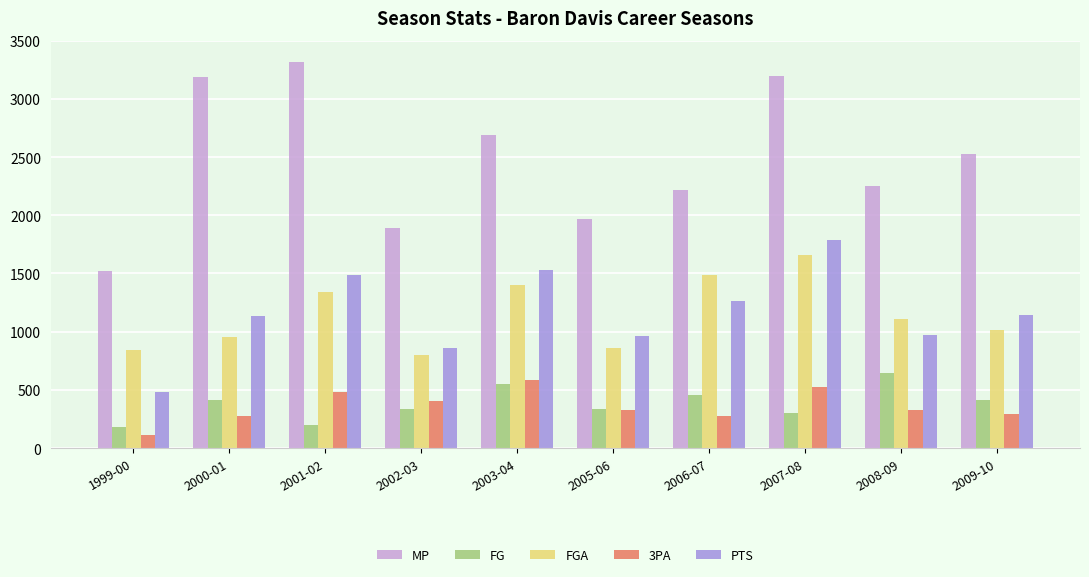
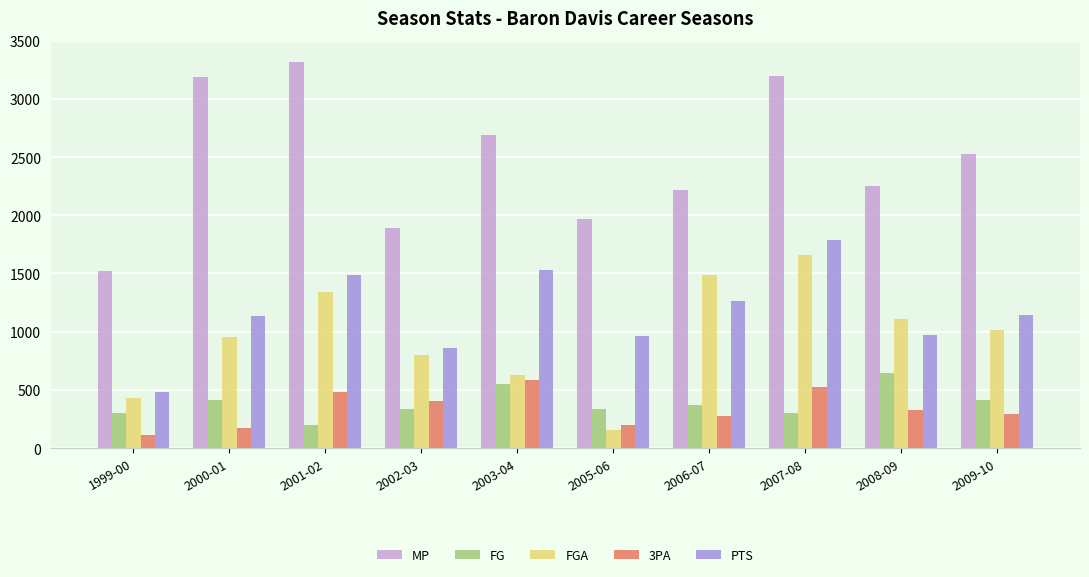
  {
    "FG": {
-     "1999-00": 180,
+     "1999-00": 300,
      "2000-01": 410,
      "2001-02": 200,
      "2002-03": 330,
      "2003-04": 550,
      "2005-06": 340,
-     "2006-07": 450,
+     "2006-07": 370,
      "2007-08": 300,
      "2008-09": 640,
      "2009-10": 410
    },
    "FGA": {
-     "1999-00": 850,
+     "1999-00": 430,
      "2000-01": 960,
      "2001-02": 1340,
      "2002-03": 800,
-     "2003-04": 1400,
-     "2005-06": 860,
+     "2003-04": 630,
+     "2005-06": 150,
      "2006-07": 1490,
      "2007-08": 1660,
      "2008-09": 1110,
      "2009-10": 1020
    },
    "3PA": {
      "1999-00": 110,
-     "2000-01": 270,
+     "2000-01": 170,
      "2001-02": 480,
      "2002-03": 400,
      "2003-04": 580,
-     "2005-06": 320,
+     "2005-06": 200,
      "2006-07": 280,
      "2007-08": 530,
      "2008-09": 330,
      "2009-10": 300
    }
  }
